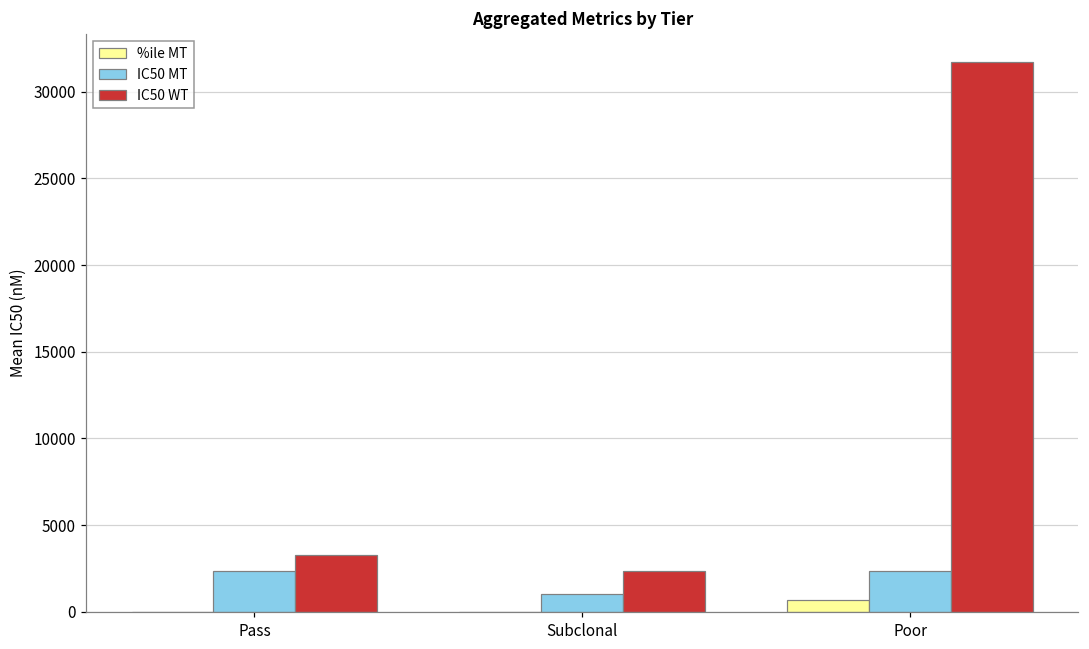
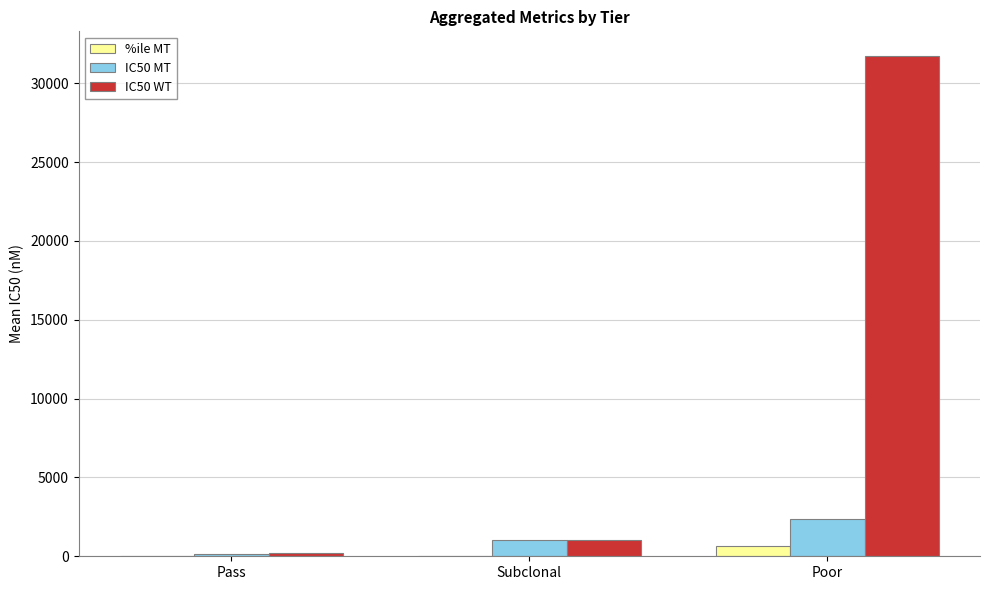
  {
    "%ile MT": {
      "Poor": 700
    },
    "IC50 MT": {
-     "Pass": 2400,
+     "Pass": 100,
      "Subclonal": 1000,
      "Poor": 2400
    },
    "IC50 WT": {
-     "Pass": 3300,
-     "Subclonal": 2400,
+     "Pass": 200,
+     "Subclonal": 1000,
      "Poor": 31700
    }
  }
